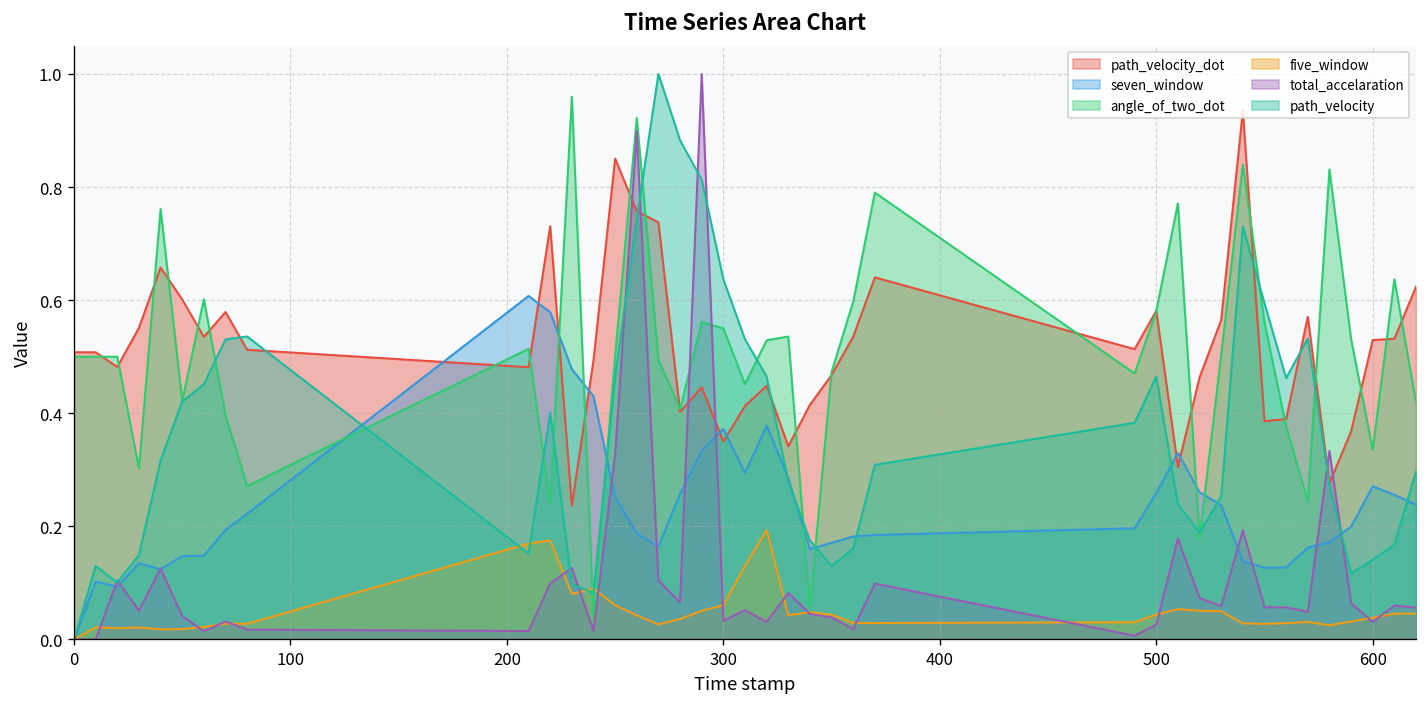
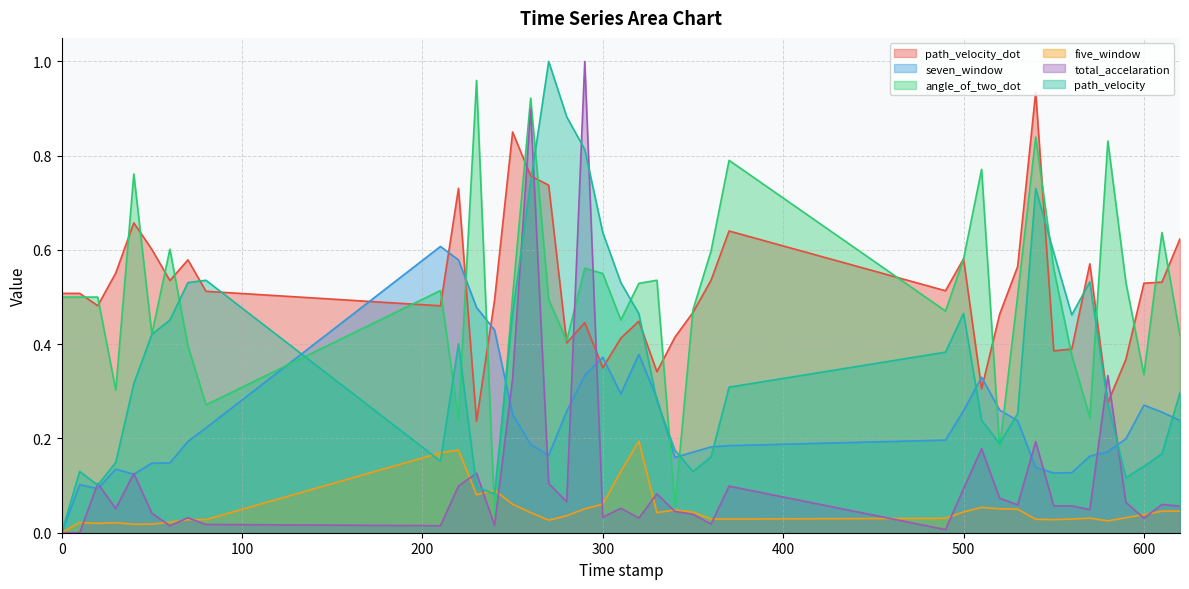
  {
    "total_accelaration": {
      "300": 0.03,
-     "500": 0.03,
+     "500": 0.09,
      "600": 0.03
    }
  }
